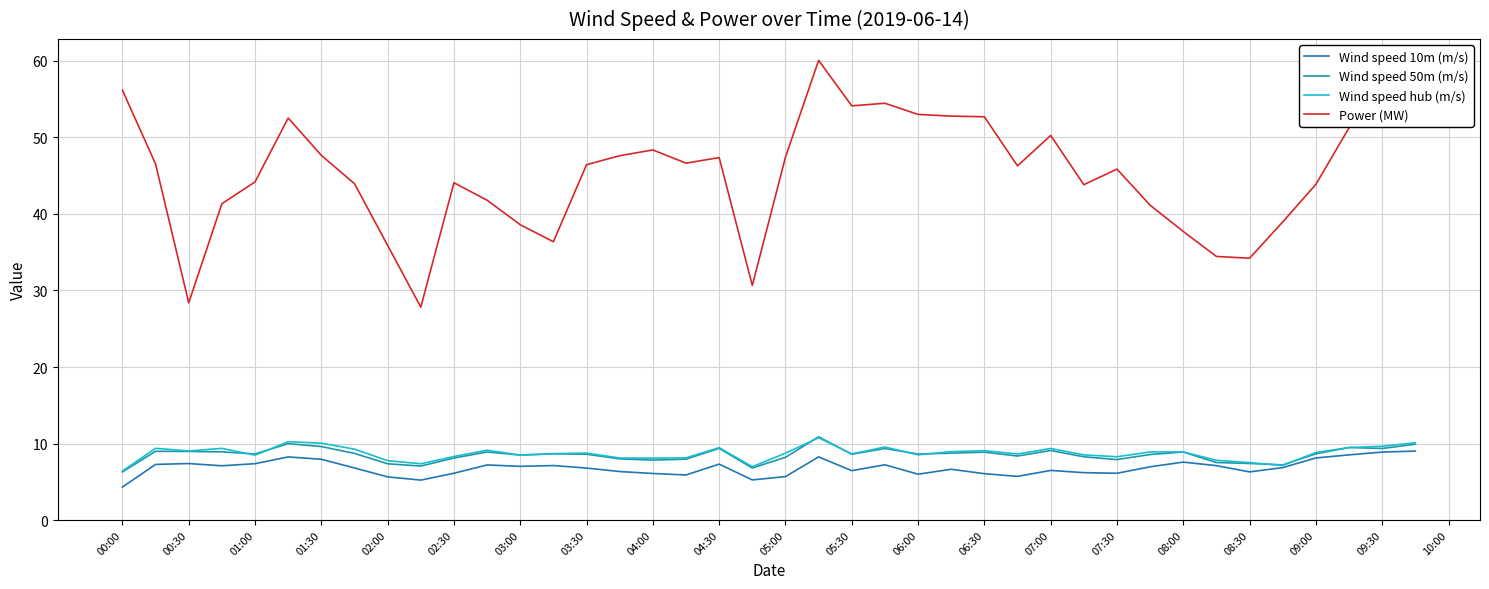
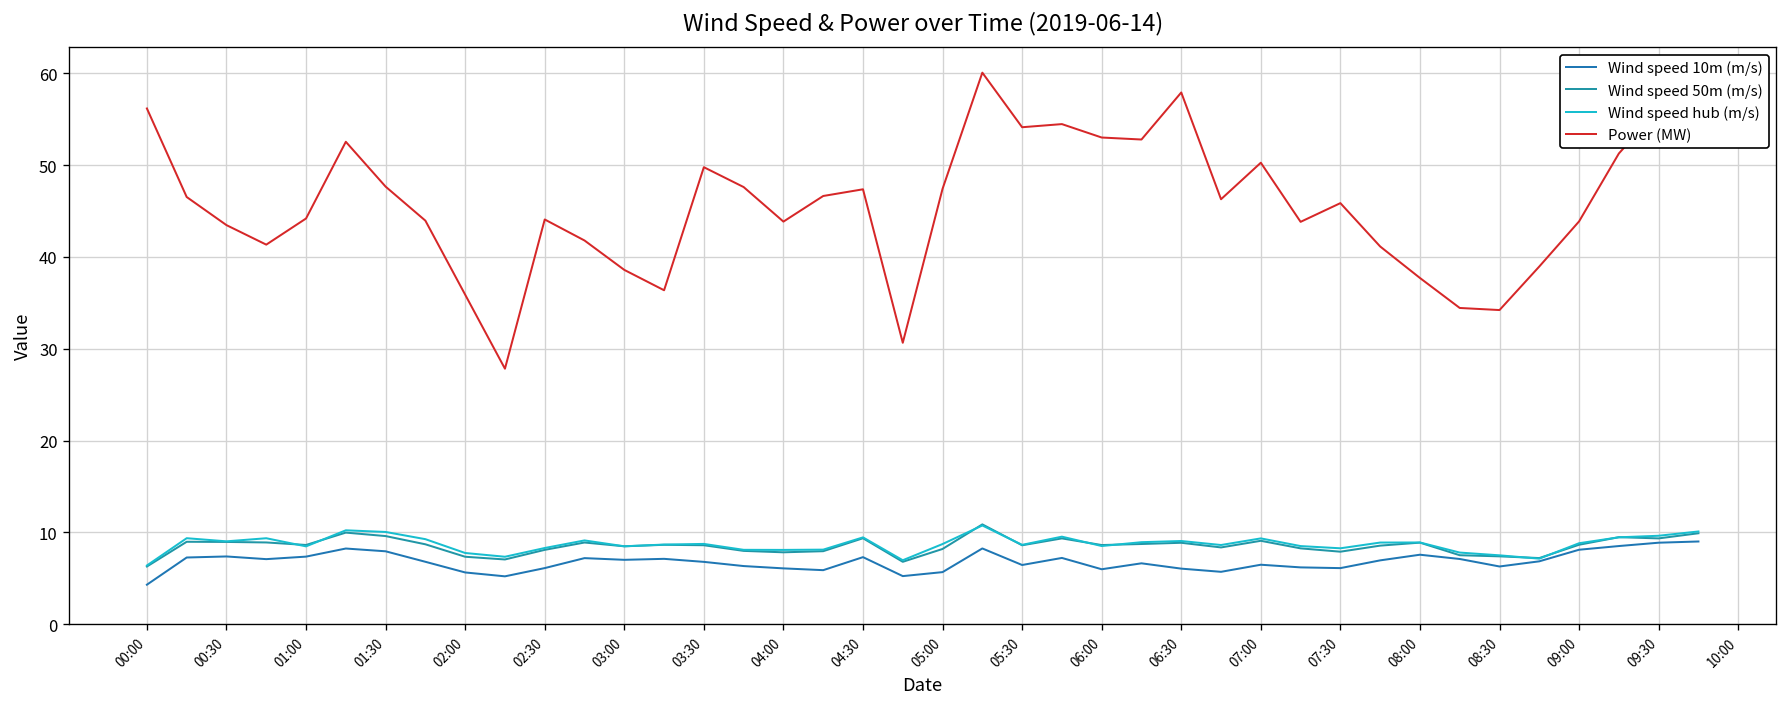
  {
    "Power (MW)": {
      "00:00": 56,
-     "00:30": 28,
+     "00:30": 43,
      "01:00": 44,
      "01:30": 48,
      "02:00": 36,
      "02:30": 44,
      "03:00": 39,
-     "03:30": 46,
-     "04:00": 48,
+     "03:30": 50,
+     "04:00": 44,
      "04:30": 47,
      "05:00": 47,
      "05:30": 54,
      "06:00": 53,
-     "06:30": 53,
+     "06:30": 58,
      "07:00": 50,
      "07:30": 46,
      "08:00": 38,
      "08:30": 34,
      "09:00": 44
    }
  }
